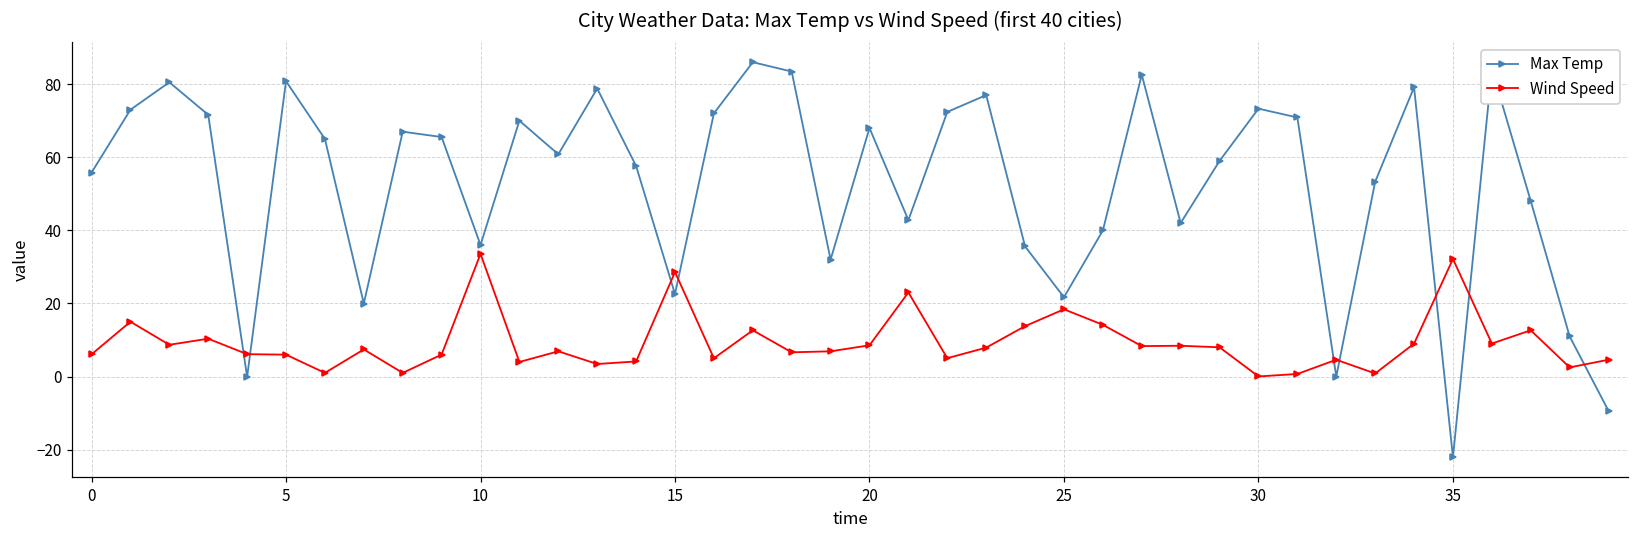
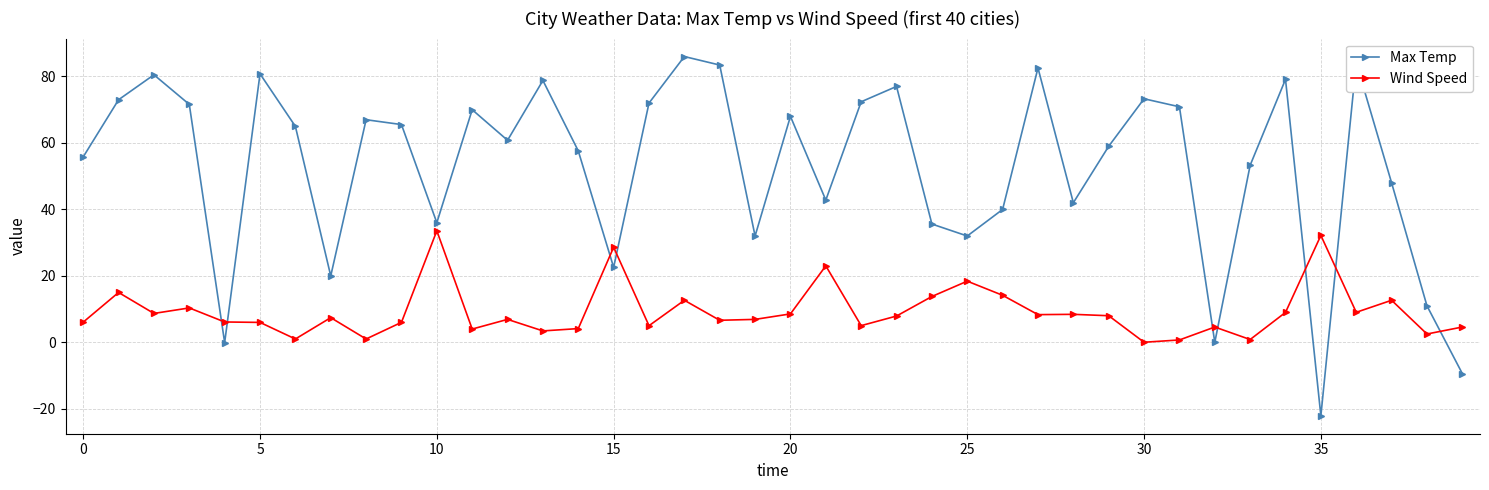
  {
    "Max Temp": {
      "0": 56,
      "5": 81,
      "10": 36,
      "15": 23,
      "20": 68,
-     "25": 22,
+     "25": 32,
      "30": 73,
      "35": -22
    },
    "Wind Speed": {
      "0": 6,
      "5": 6,
      "10": 34,
      "15": 29,
      "20": 9,
      "25": 18,
      "30": 0,
      "35": 32
    }
  }
